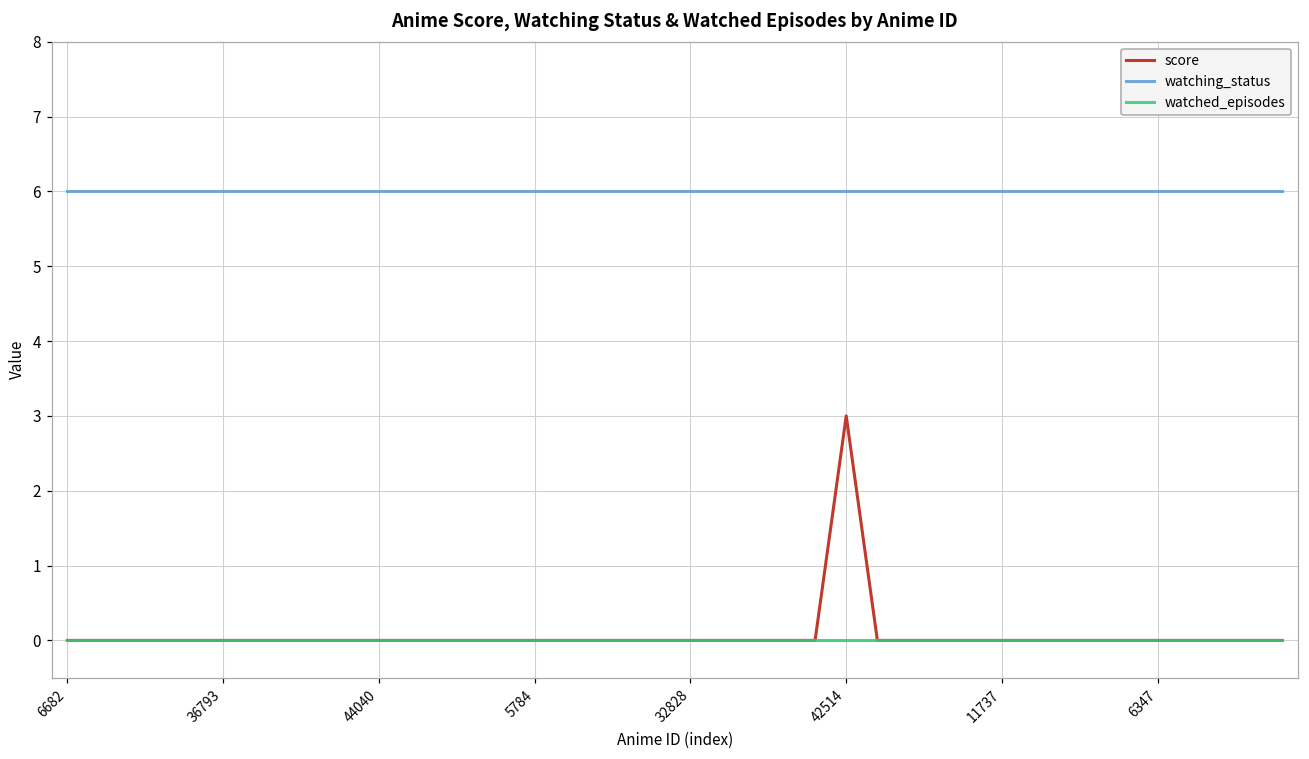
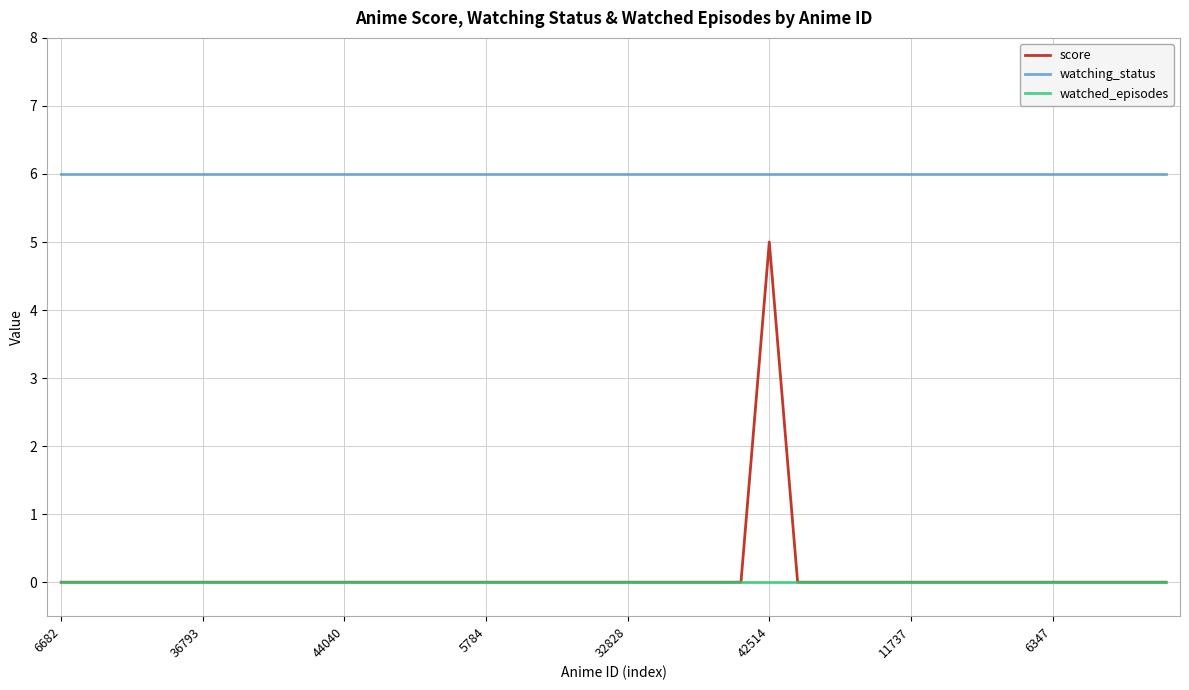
  {
    "score": {
-     "42514": 3
+     "42514": 5
    },
    "watching_status": {
      "6682": 6,
      "36793": 6,
      "44040": 6,
      "5784": 6,
      "32828": 6,
      "42514": 6,
      "11737": 6,
      "6347": 6
    },
    "watched_episodes": {
      "42514": 0
    }
  }
